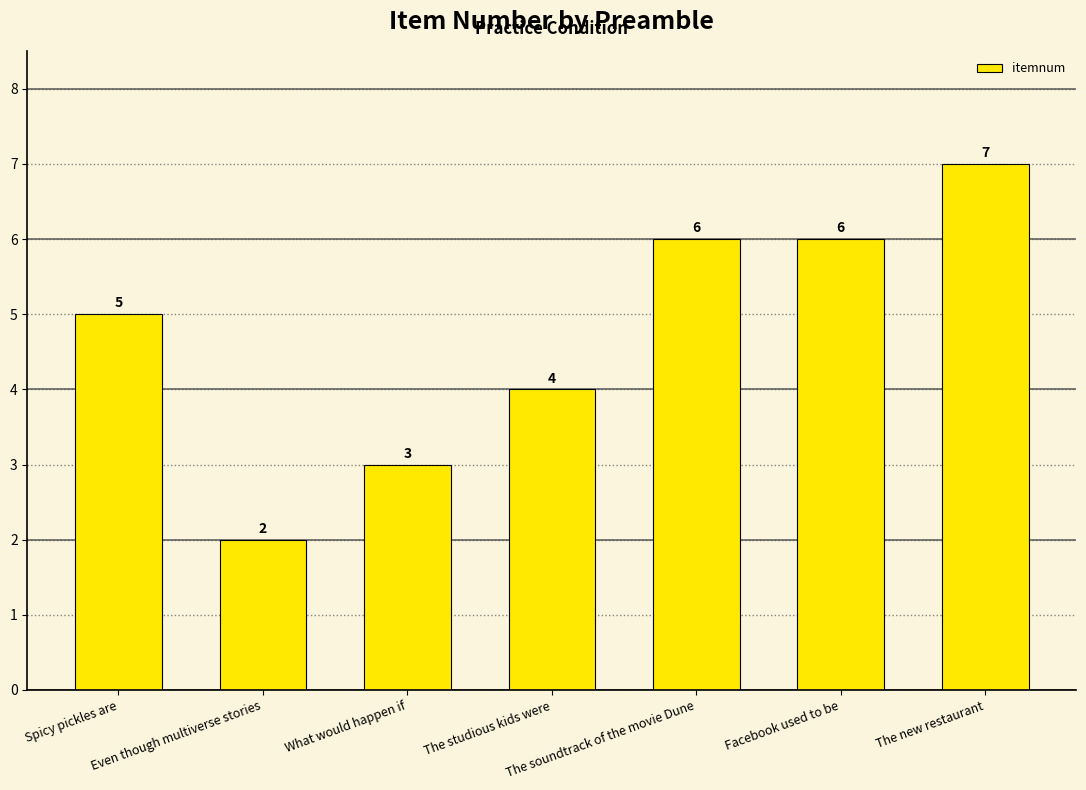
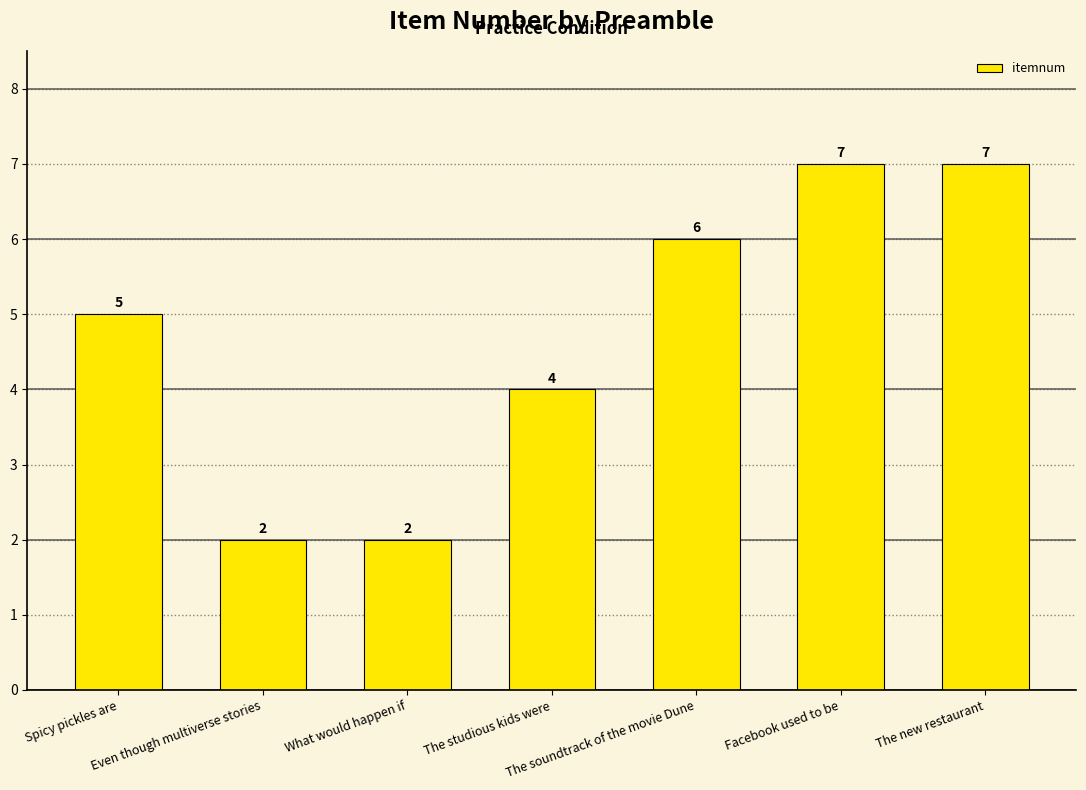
  {
    "Spicy pickles are": 5,
    "Even though multiverse stories": 2,
-   "What would happen if": 3,
+   "What would happen if": 2,
    "The studious kids were": 4,
    "The soundtrack of the movie Dune": 6,
-   "Facebook used to be": 6,
+   "Facebook used to be": 7,
    "The new restaurant": 7
  }
